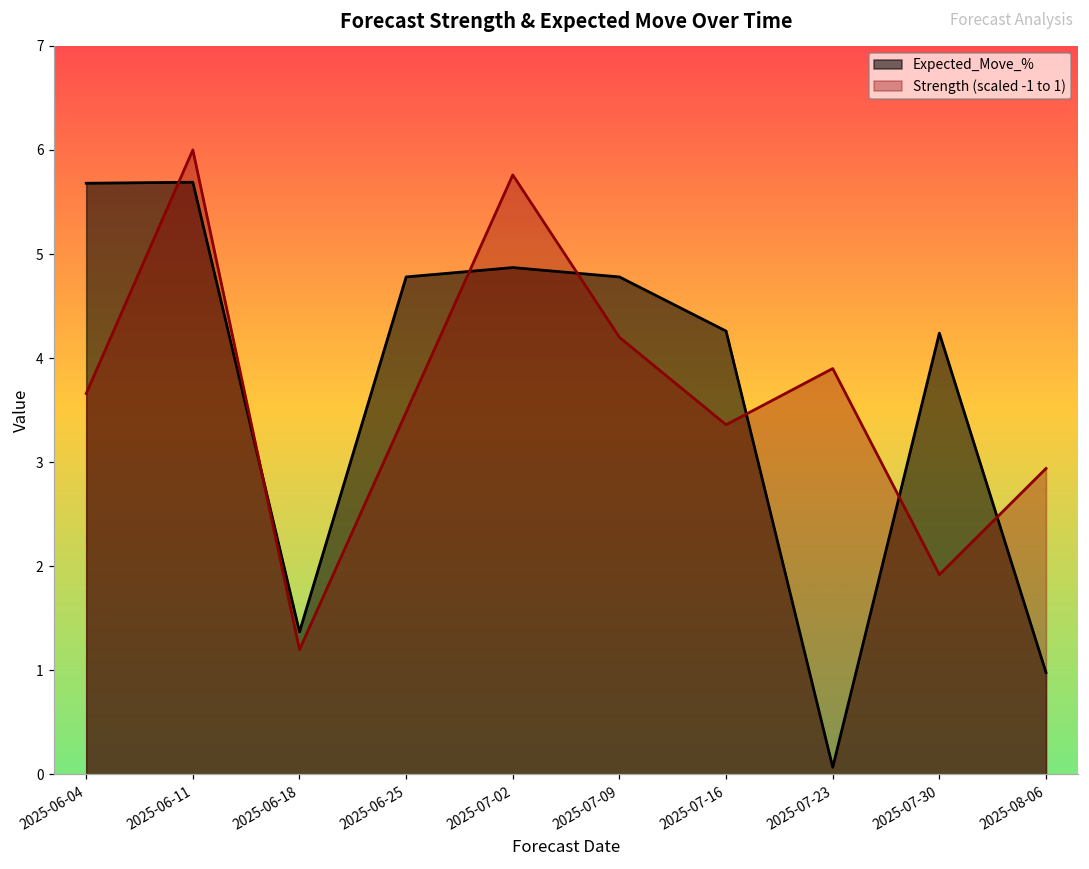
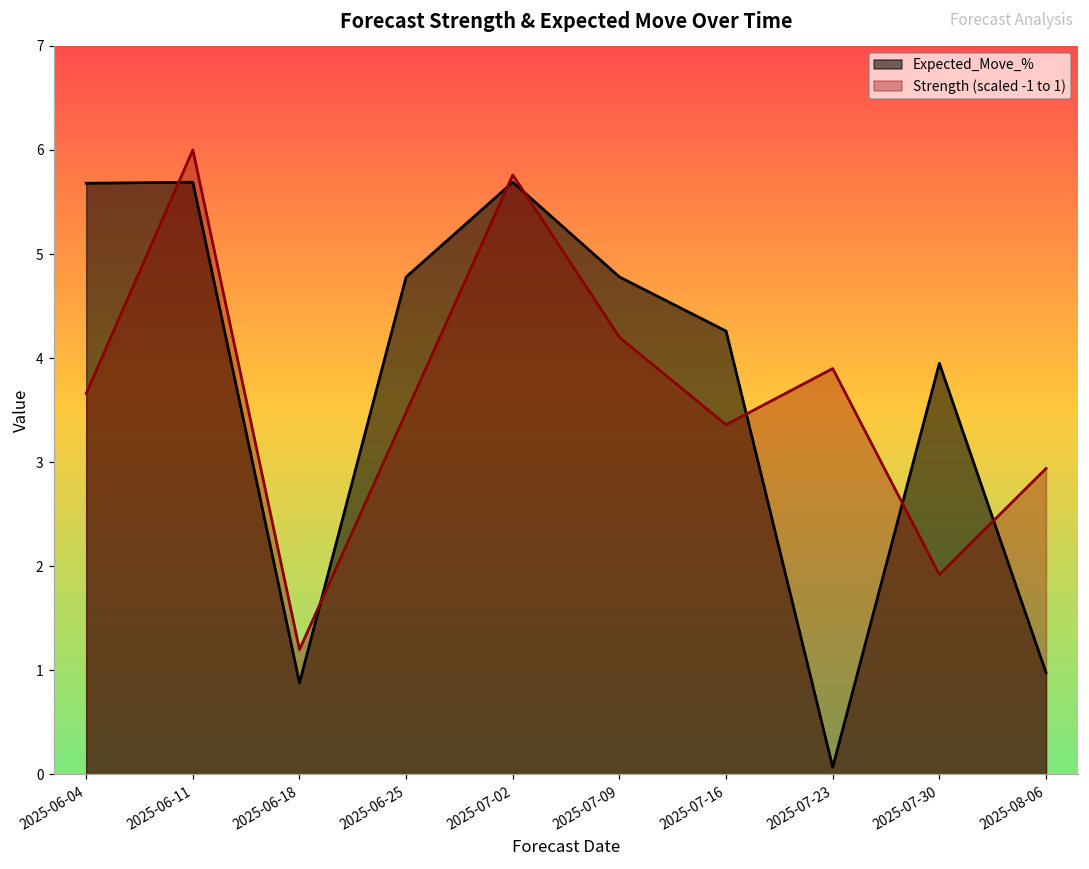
  {
    "Expected_Move_%": {
      "2025-06-04": 5.7,
      "2025-06-11": 5.7,
-     "2025-06-18": 1.4,
+     "2025-06-18": 0.9,
      "2025-06-25": 4.8,
-     "2025-07-02": 4.9,
+     "2025-07-02": 5.7,
      "2025-07-09": 4.8,
      "2025-07-16": 4.3,
      "2025-07-23": 0.1,
-     "2025-07-30": 4.2,
+     "2025-07-30": 4.0,
      "2025-08-06": 1.0
    },
    "Strength (scaled -1 to 1)": {
      "2025-06-04": 3.7,
      "2025-06-11": 6.0,
      "2025-06-18": 1.2,
      "2025-06-25": 3.5,
      "2025-07-02": 5.8,
      "2025-07-09": 4.2,
      "2025-07-16": 3.4,
      "2025-07-23": 3.9,
      "2025-07-30": 1.9,
      "2025-08-06": 2.9
    }
  }
